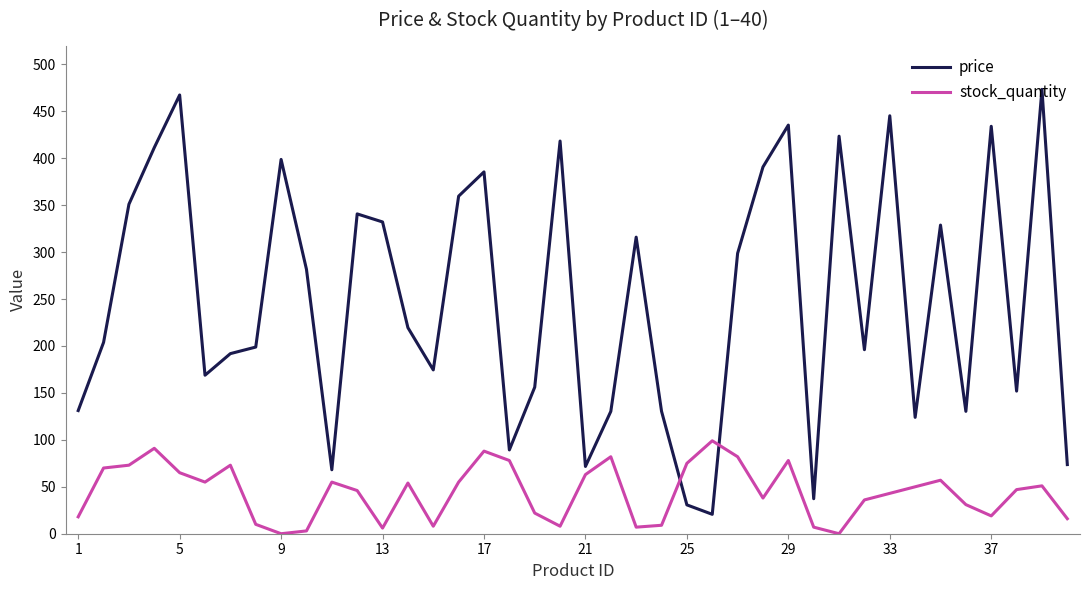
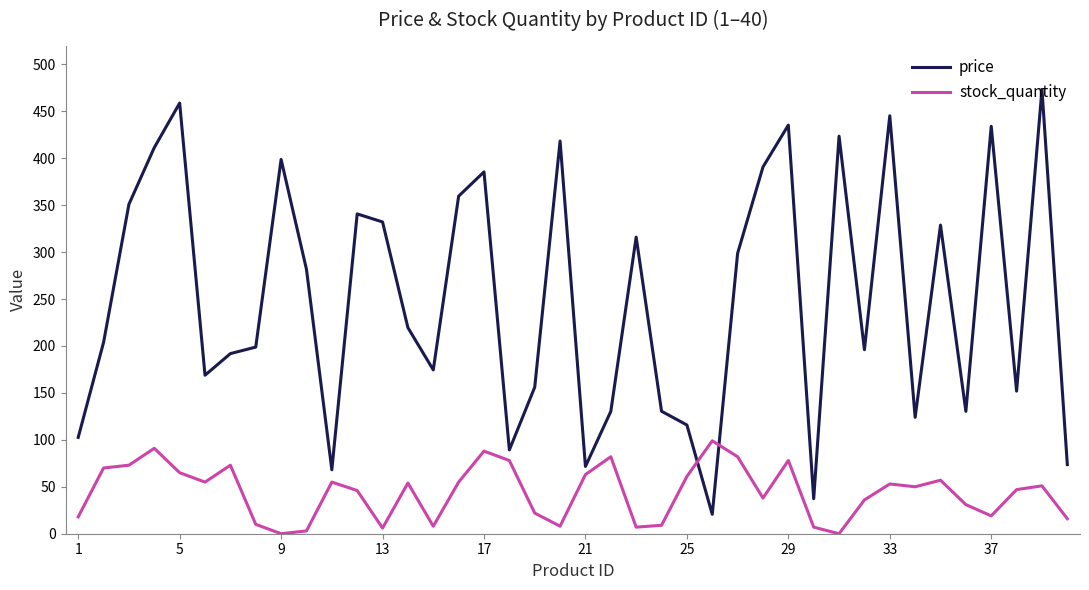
  {
    "price": {
-     "1": 130,
-     "5": 470,
+     "1": 100,
+     "5": 460,
      "9": 400,
      "13": 330,
      "17": 390,
      "21": 70,
-     "25": 30,
+     "25": 120,
      "29": 440,
      "33": 450,
      "37": 430
    },
    "stock_quantity": {
      "1": 20,
      "5": 70,
      "9": 0,
      "13": 10,
      "17": 90,
      "21": 60,
-     "25": 80,
+     "25": 60,
      "29": 80,
-     "33": 40,
+     "33": 50,
      "37": 20
    }
  }
